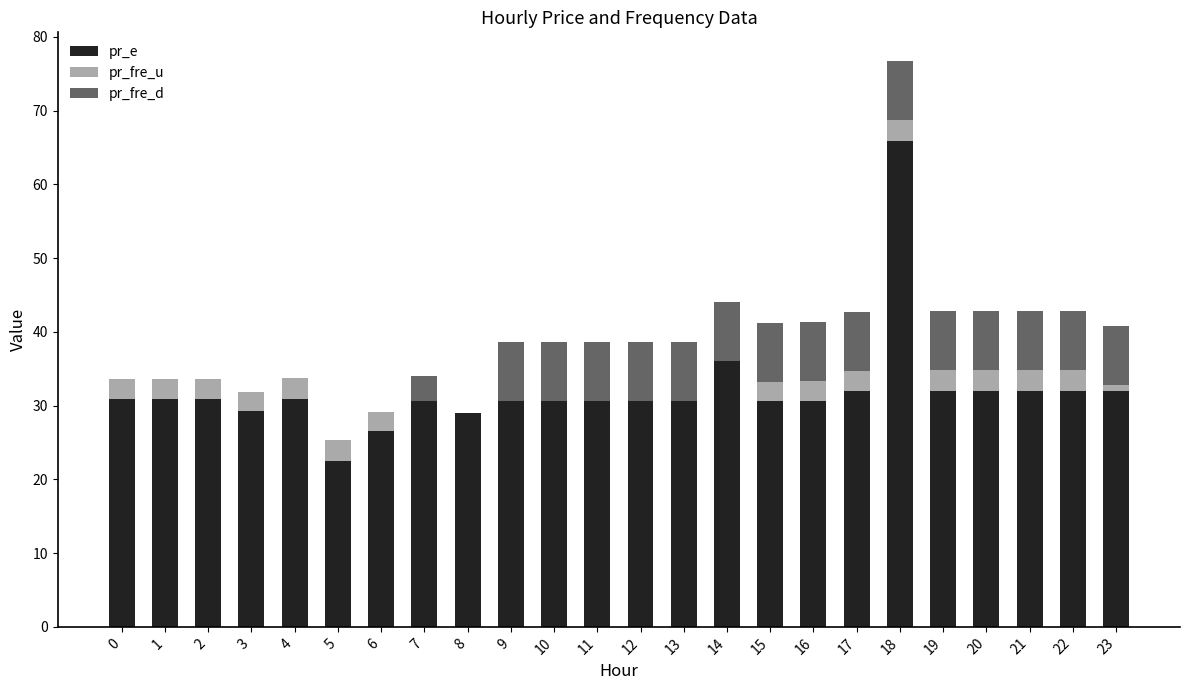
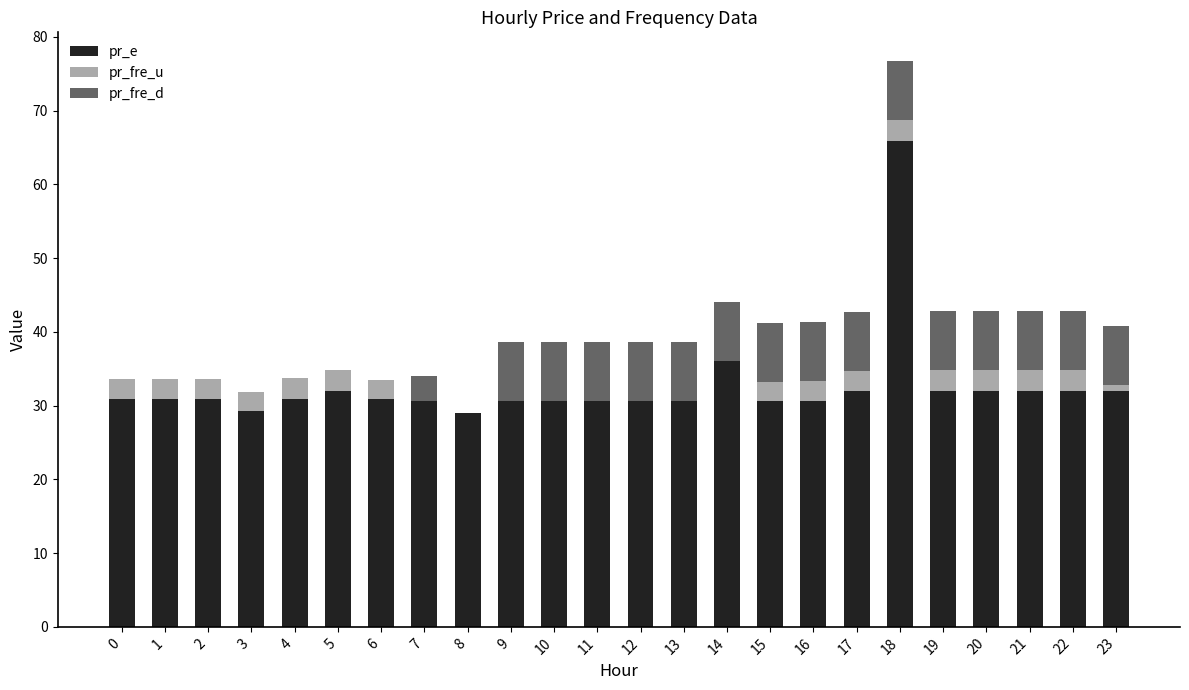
  {
    "pr_e": {
      "0": 31,
      "1": 31,
      "2": 31,
      "3": 29,
      "4": 31,
-     "5": 22,
-     "6": 26,
+     "5": 32,
+     "6": 31,
      "7": 31,
      "8": 29,
      "9": 31,
      "10": 31,
      "11": 31,
      "12": 31,
      "13": 31,
      "14": 36,
      "15": 31,
      "16": 31,
      "17": 32,
      "18": 66,
      "19": 32,
      "20": 32,
      "21": 32,
      "22": 32,
      "23": 32
    },
    "pr_fre_u": {
      "0": 3,
      "1": 3,
      "2": 3,
      "3": 3,
      "4": 3,
      "5": 3,
      "6": 3,
      "15": 3,
      "16": 3,
      "17": 3,
      "18": 3,
      "19": 3,
      "20": 3,
      "21": 3,
      "22": 3,
      "23": 1
    },
    "pr_fre_d": {
      "7": 3,
      "9": 8,
      "10": 8,
      "11": 8,
      "12": 8,
      "13": 8,
      "14": 8,
      "15": 8,
      "16": 8,
      "17": 8,
      "18": 8,
      "19": 8,
      "20": 8,
      "21": 8,
      "22": 8,
      "23": 8
    }
  }
